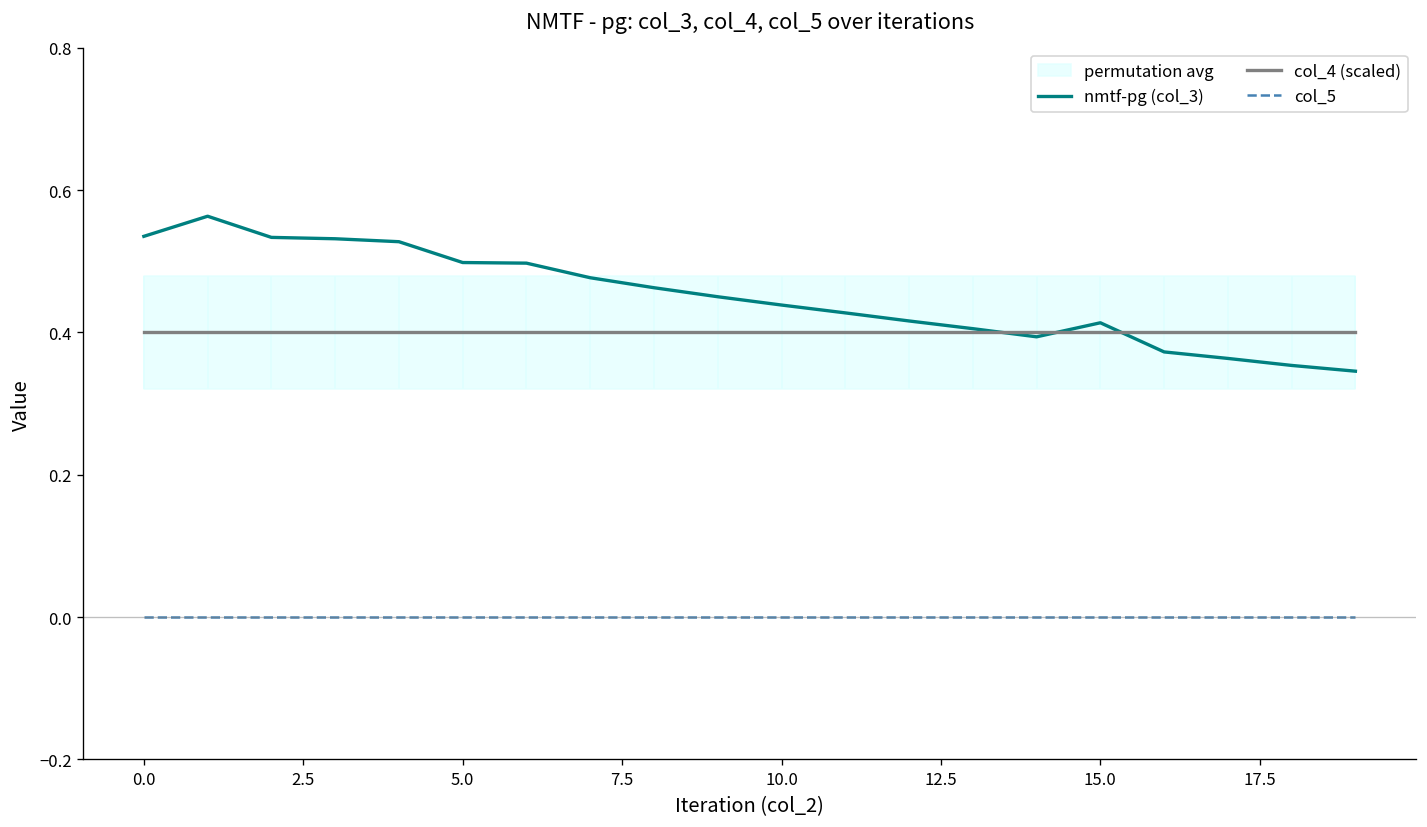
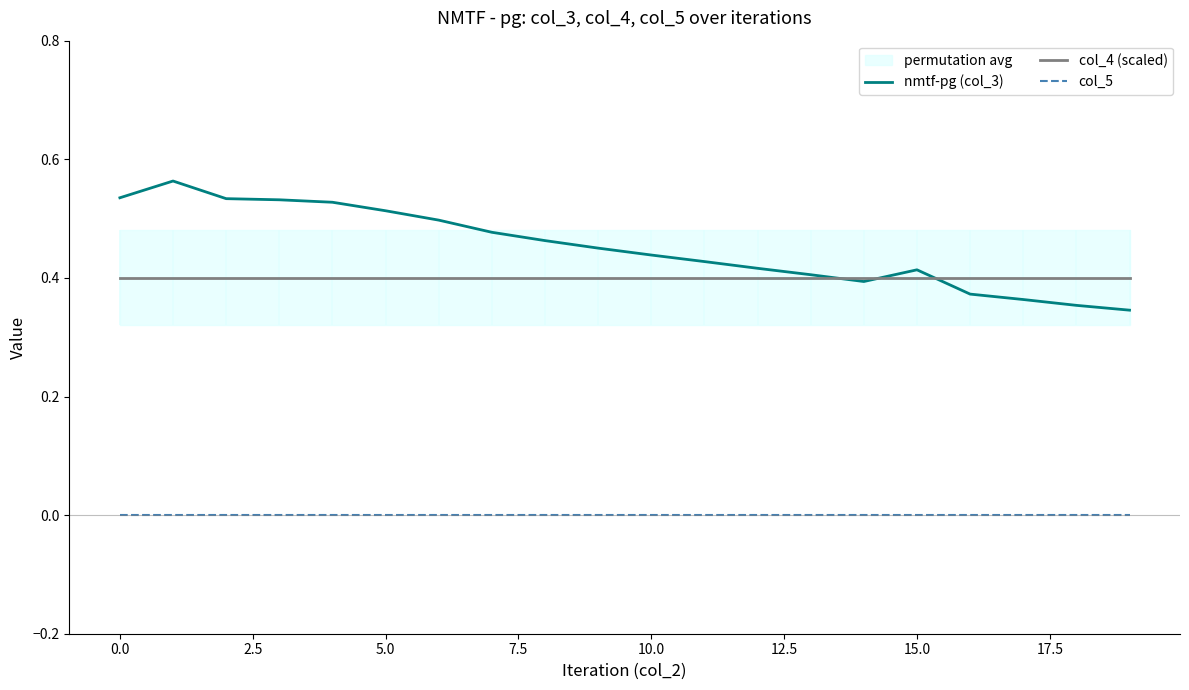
  {
    "nmtf-pg (col_3)": {
      "0.0": 0.54,
-     "5.0": 0.50,
+     "5.0": 0.51,
      "10.0": 0.44,
      "15.0": 0.41
    },
    "permutation avg": {
      "0.0": 0.48,
      "5.0": 0.48,
      "10.0": 0.48,
      "15.0": 0.48
    },
    "col_4 (scaled)": {
      "0.0": 0.40,
      "5.0": 0.40,
      "10.0": 0.40,
      "15.0": 0.40
    },
    "col_5": {
      "0.0": 0.00,
      "5.0": 0.00,
      "10.0": 0.00,
      "15.0": 0.00
    }
  }
